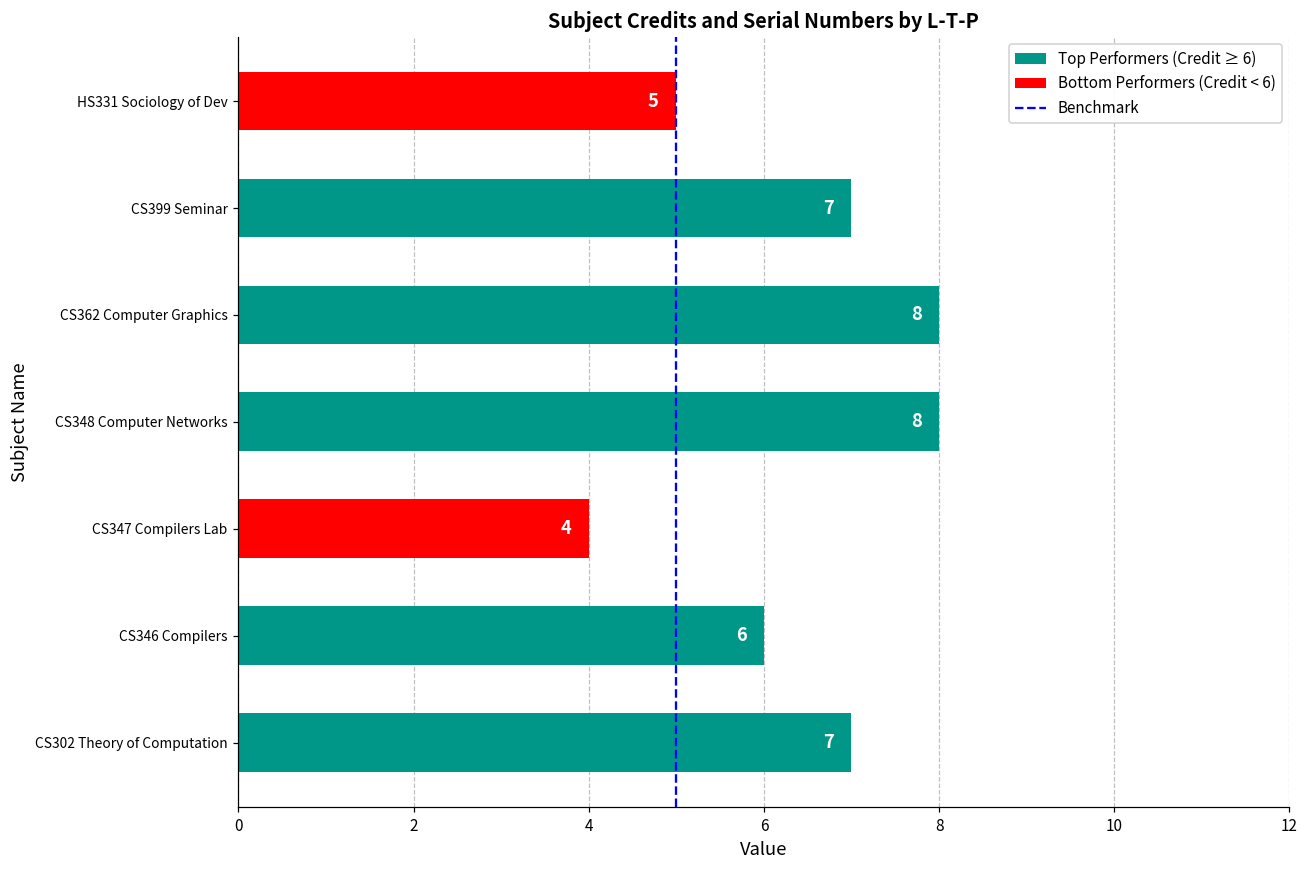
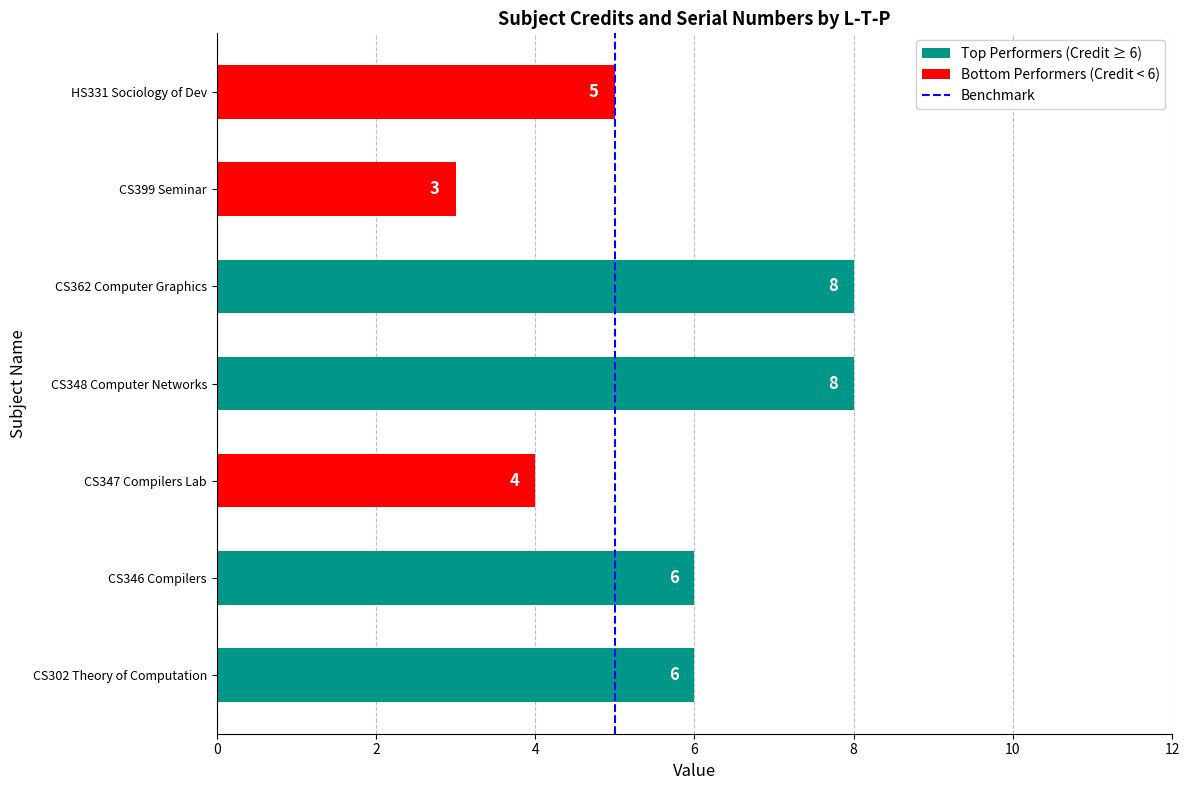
  {
    "HS331 Sociology of Dev": 5,
-   "CS399 Seminar": 7,
+   "CS399 Seminar": 3,
    "CS362 Computer Graphics": 8,
    "CS348 Computer Networks": 8,
    "CS347 Compilers Lab": 4,
    "CS346 Compilers": 6,
-   "CS302 Theory of Computation": 7
+   "CS302 Theory of Computation": 6
  }
